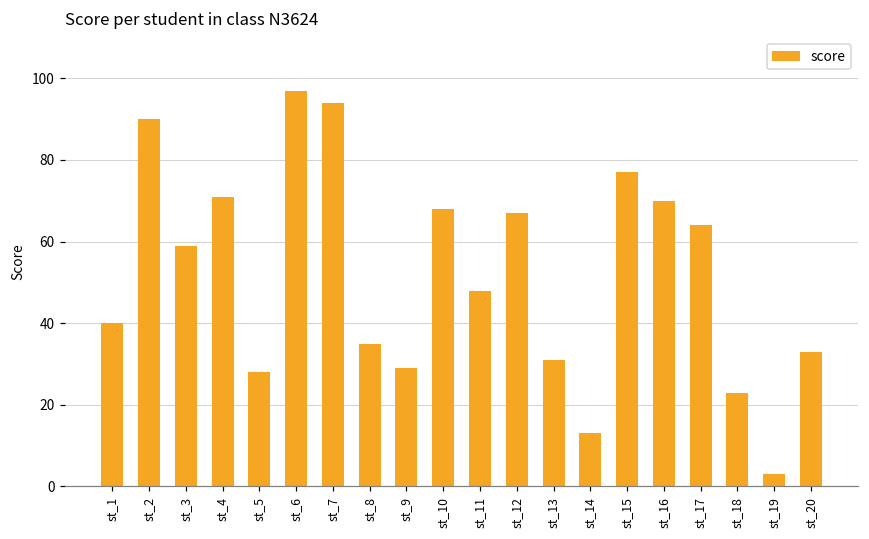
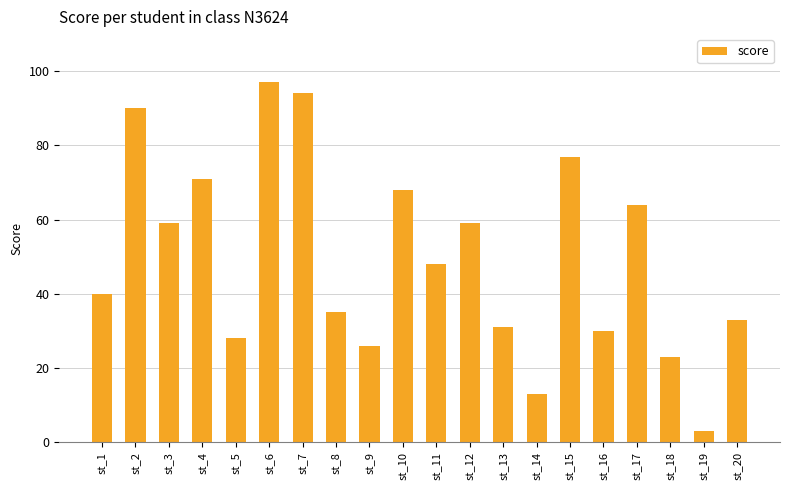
  {
    "st_1": 40,
    "st_2": 90,
    "st_3": 59,
    "st_4": 71,
    "st_5": 28,
    "st_6": 97,
    "st_7": 94,
    "st_8": 35,
-   "st_9": 29,
+   "st_9": 26,
    "st_10": 68,
    "st_11": 48,
-   "st_12": 67,
+   "st_12": 59,
    "st_13": 31,
    "st_14": 13,
    "st_15": 77,
-   "st_16": 70,
+   "st_16": 30,
    "st_17": 64,
    "st_18": 23,
    "st_19": 3,
    "st_20": 33
  }
